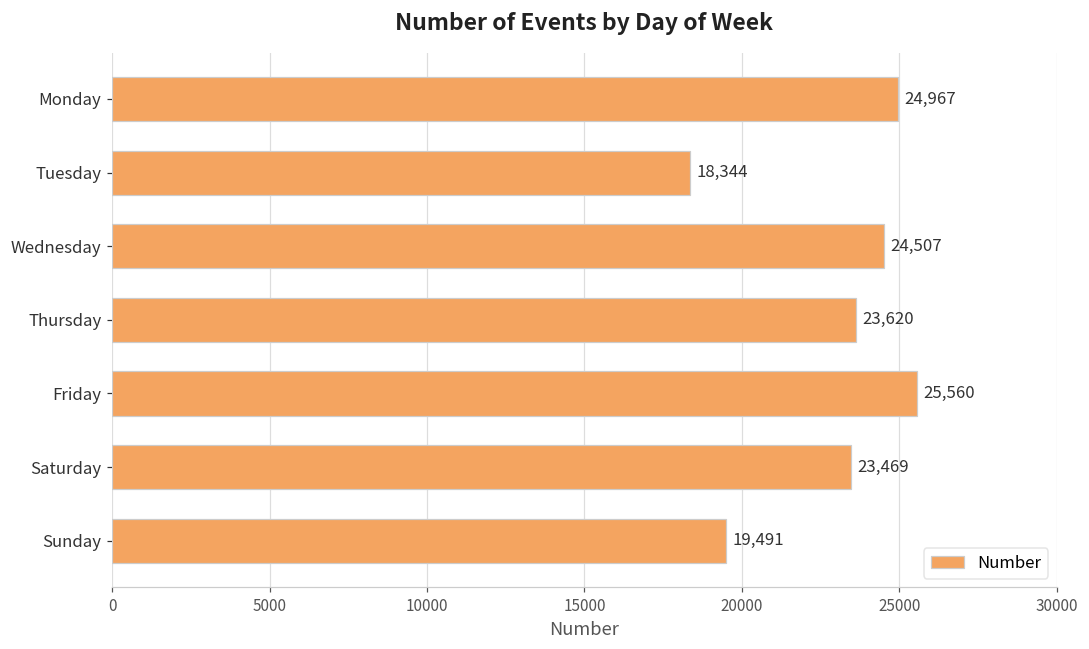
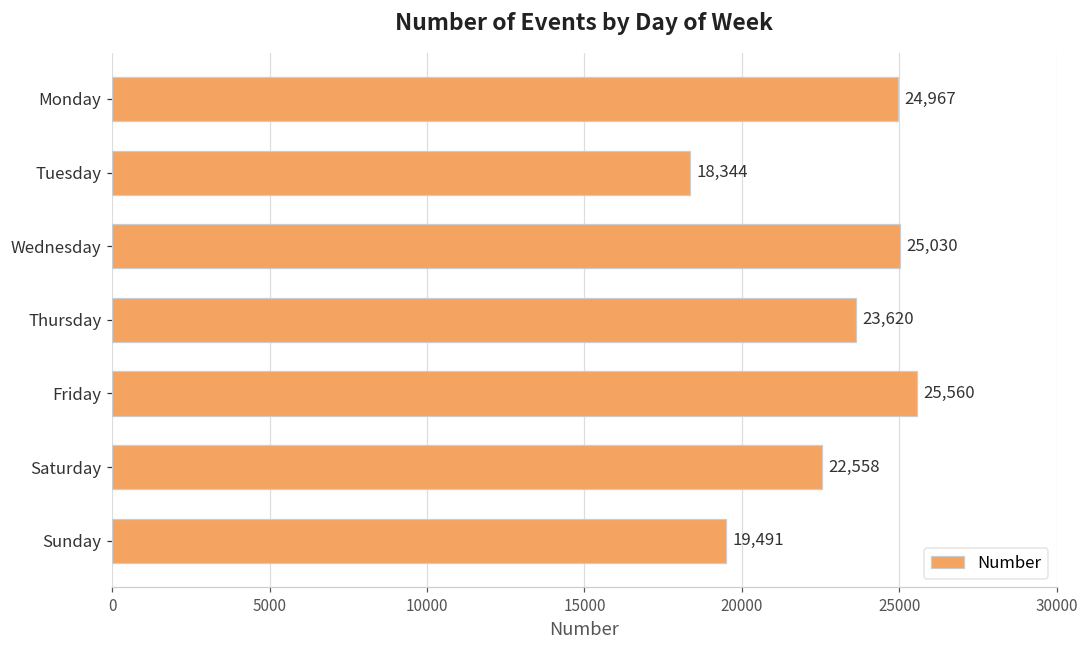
  {
    "Monday": "24,967",
-   "Wednesday": "24,507",
+   "Wednesday": "25,030",
    "Thursday": "23,620",
    "Friday": "25,560",
-   "Saturday": "23,469",
+   "Saturday": "22,558",
    "Sunday": "19,491"
  }
